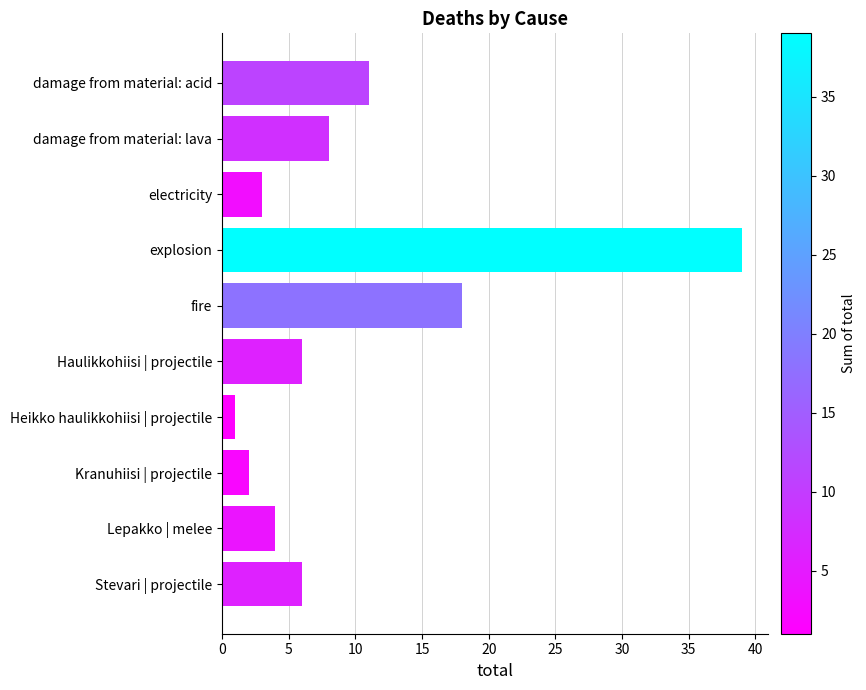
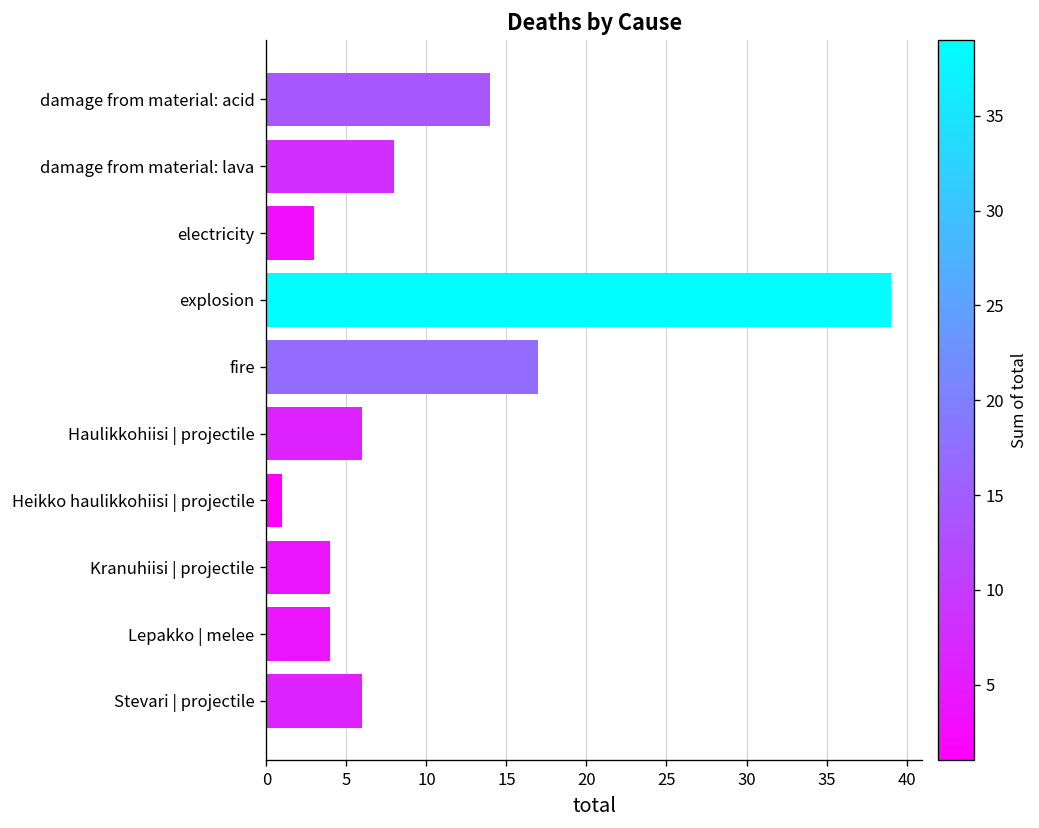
  {
-   "damage from material: acid": 11,
+   "damage from material: acid": 14,
    "damage from material: lava": 8,
    "electricity": 3,
    "explosion": 39,
-   "fire": 18,
+   "fire": 17,
    "Haulikkohiisi | projectile": 6,
    "Heikko haulikkohiisi | projectile": 1,
-   "Kranuhiisi | projectile": 2,
+   "Kranuhiisi | projectile": 4,
    "Lepakko | melee": 4,
    "Stevari | projectile": 6
  }
